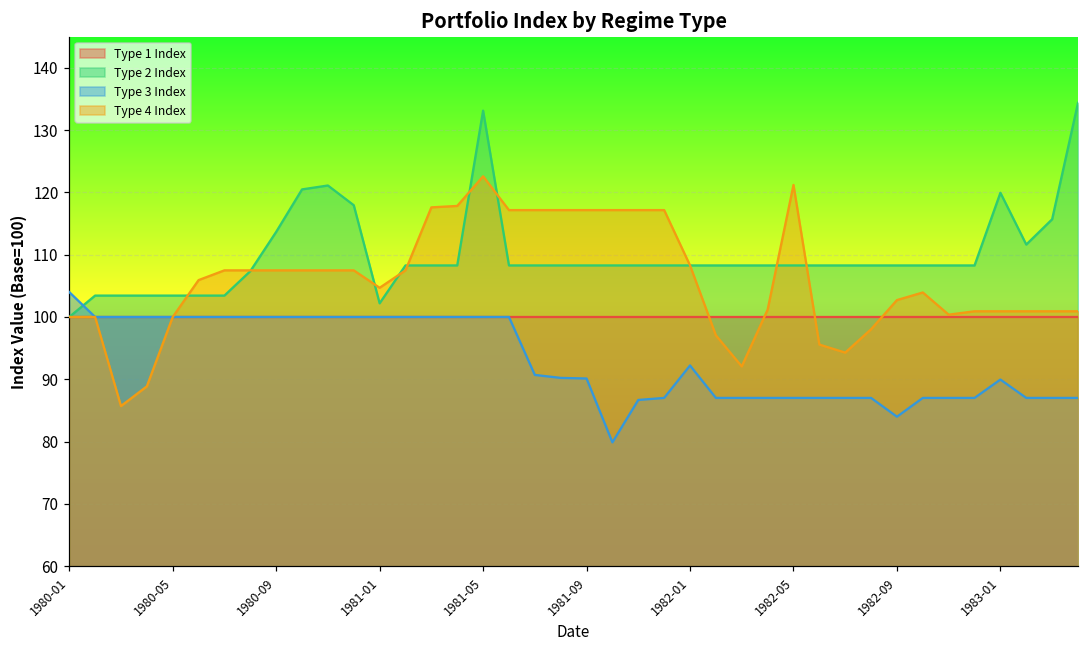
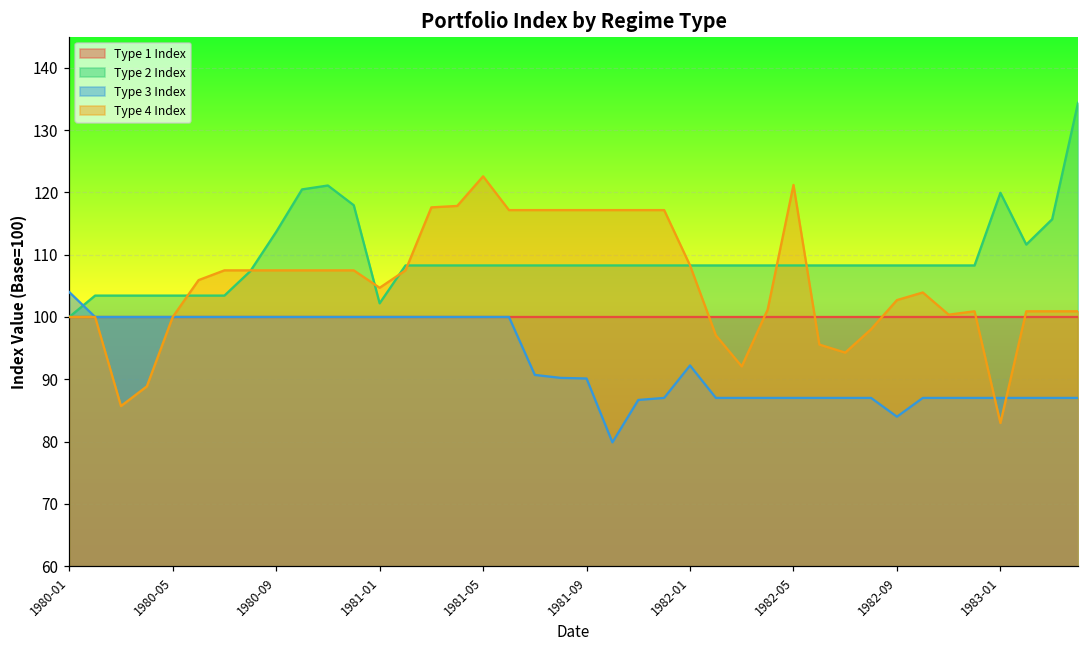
  {
    "Type 1 Index": {
      "1981-09": 100,
      "1982-01": 100,
      "1982-05": 100,
      "1982-09": 100,
      "1983-01": 100
    },
    "Type 2 Index": {
      "1980-05": 103,
      "1980-09": 114,
      "1981-01": 102,
-     "1981-05": 133,
+     "1981-05": 108,
      "1981-09": 108,
      "1982-05": 108,
      "1982-09": 108,
      "1983-01": 120
    },
    "Type 3 Index": {
      "1980-01": 104,
      "1981-09": 90,
      "1982-01": 92,
      "1982-05": 87,
      "1982-09": 84,
-     "1983-01": 90
+     "1983-01": 87
    },
    "Type 4 Index": {
      "1980-09": 107,
      "1981-01": 105,
      "1981-05": 123,
      "1981-09": 117,
      "1982-05": 121,
      "1982-09": 103,
-     "1983-01": 101
+     "1983-01": 83
    }
  }
